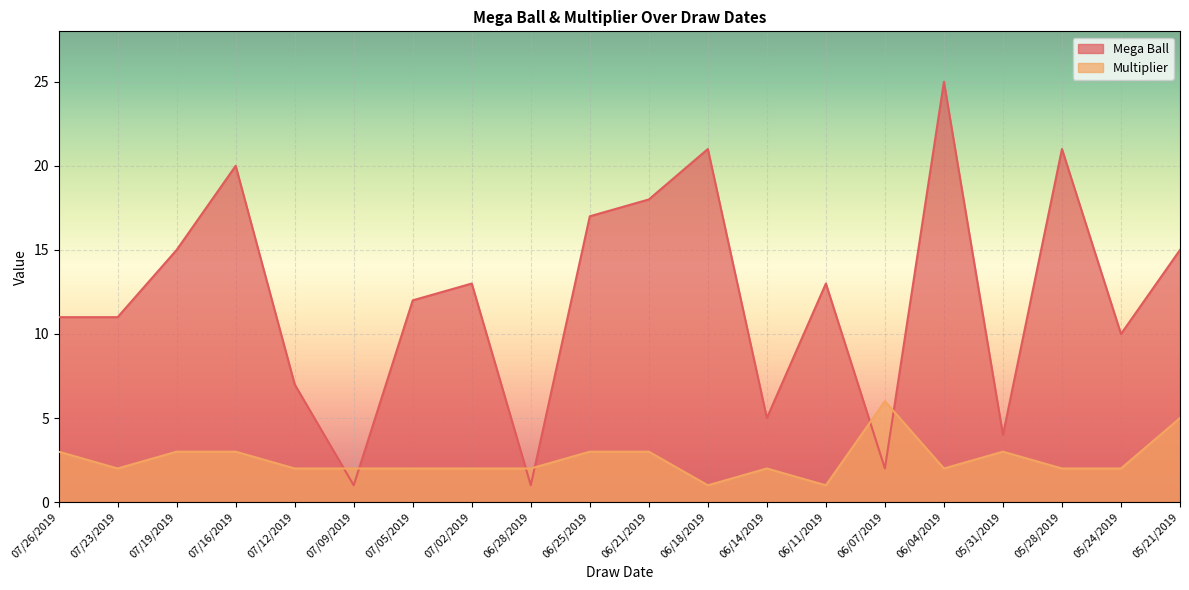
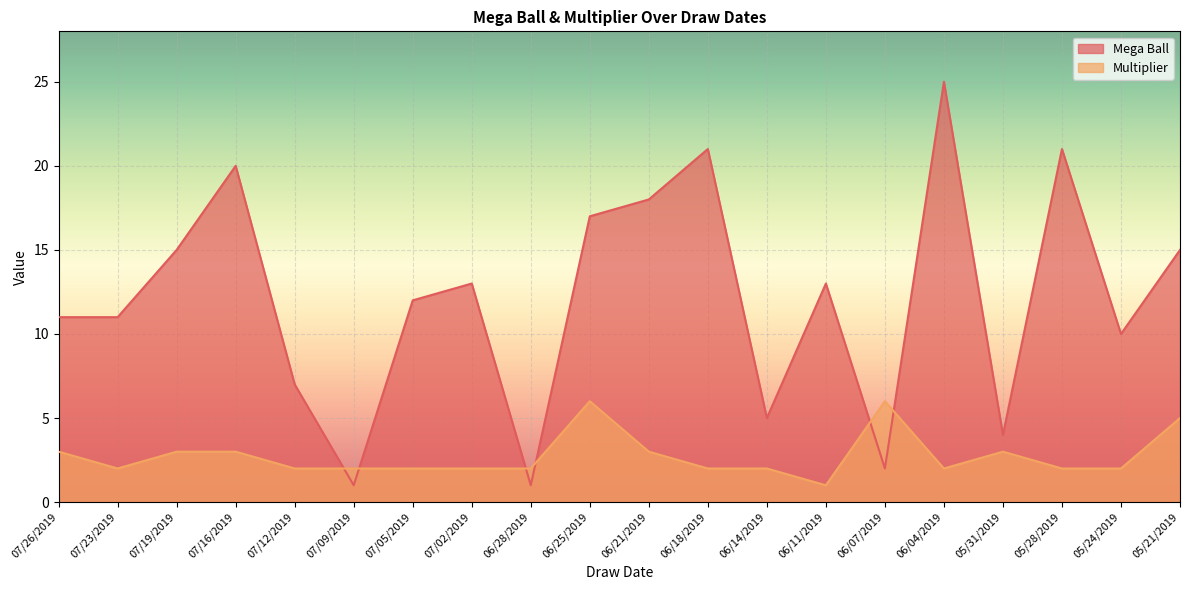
  {
    "Mega Ball": {
      "07/26/2019": 11,
      "07/23/2019": 11,
      "07/19/2019": 15,
      "07/16/2019": 20,
      "07/12/2019": 7,
      "07/09/2019": 1,
      "07/05/2019": 12,
      "07/02/2019": 13,
      "06/28/2019": 1,
      "06/25/2019": 17,
      "06/21/2019": 18,
      "06/18/2019": 21,
      "06/14/2019": 5,
      "06/11/2019": 13,
      "06/07/2019": 2,
      "06/04/2019": 25,
      "05/31/2019": 4,
      "05/28/2019": 21,
      "05/24/2019": 10,
      "05/21/2019": 15
    },
    "Multiplier": {
      "07/26/2019": 3,
      "07/23/2019": 2,
      "07/19/2019": 3,
      "07/16/2019": 3,
      "07/12/2019": 2,
      "07/09/2019": 2,
      "07/05/2019": 2,
      "07/02/2019": 2,
      "06/28/2019": 2,
-     "06/25/2019": 3,
+     "06/25/2019": 6,
      "06/21/2019": 3,
-     "06/18/2019": 1,
+     "06/18/2019": 2,
      "06/14/2019": 2,
      "06/11/2019": 1,
      "06/07/2019": 6,
      "06/04/2019": 2,
      "05/31/2019": 3,
      "05/28/2019": 2,
      "05/24/2019": 2,
      "05/21/2019": 5
    }
  }
